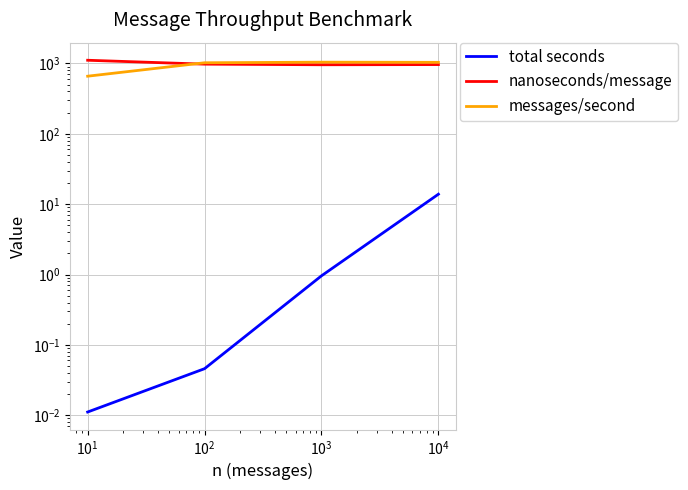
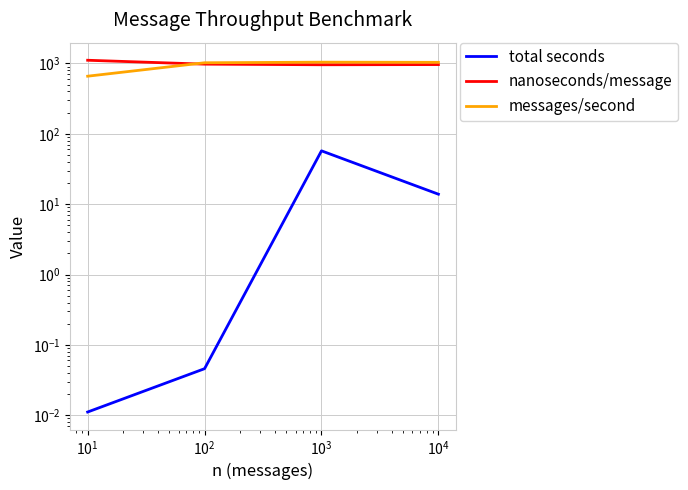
  {
    "total seconds": {
      "10^1": 0.011,
      "10^2": 0.05,
-     "10^3": 1.0,
+     "10^3": 60,
      "10^4": 14
    },
    "nanoseconds/message": {
      "10^1": 1100,
      "10^3": 1000
    },
    "messages/second": {
      "10^1": 700,
      "10^3": 1000
    }
  }
